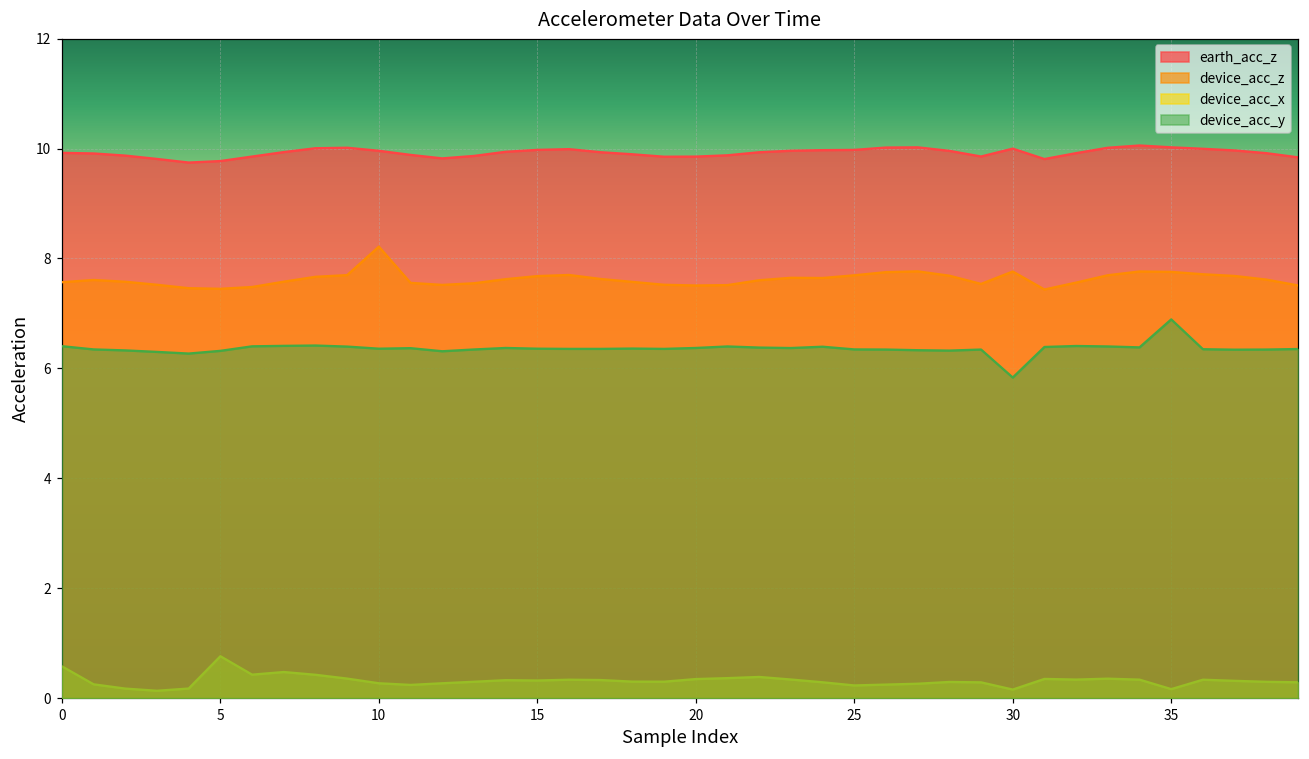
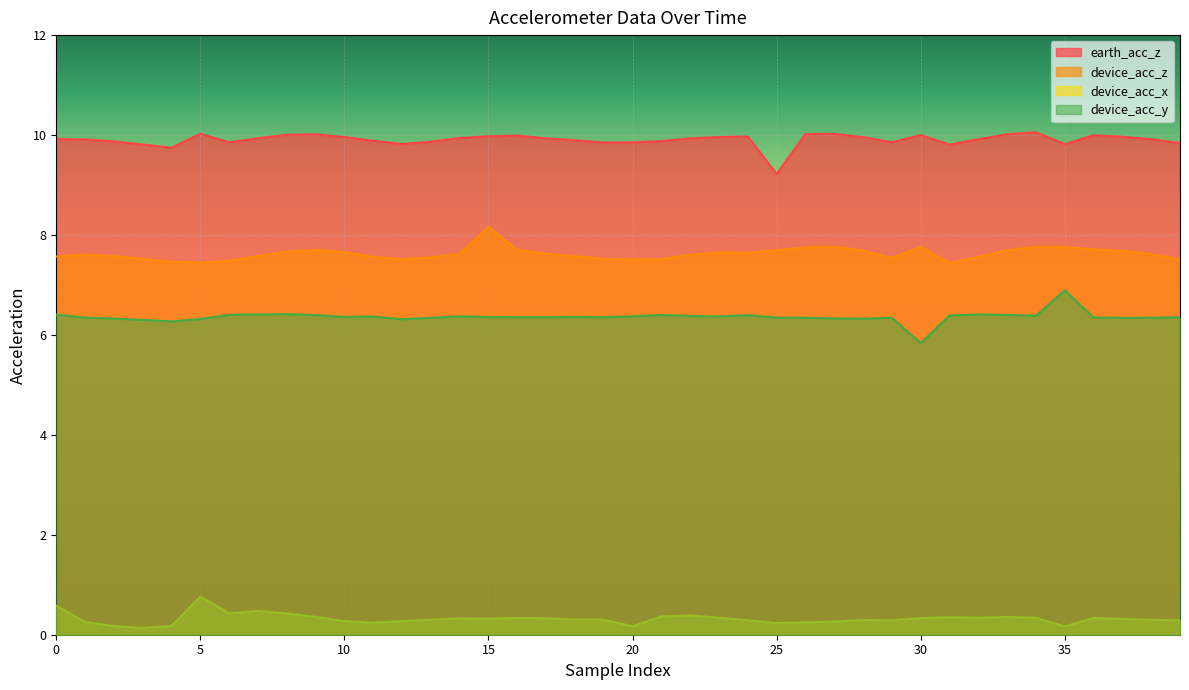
  {
    "earth_acc_z": {
      "0": 9.9,
-     "5": 9.8,
+     "5": 10.0,
      "10": 10.0,
      "15": 10.0,
      "20": 9.9,
-     "25": 10.0,
+     "25": 9.2,
      "30": 10.0,
-     "35": 10.0
+     "35": 9.8
    },
    "device_acc_z": {
      "0": 7.6,
      "5": 7.4,
-     "10": 8.2,
-     "15": 7.7,
+     "10": 7.7,
+     "15": 8.2,
      "20": 7.5,
      "25": 7.7,
      "30": 7.8,
      "35": 7.8
    },
    "device_acc_x": {
      "0": 0.6,
      "5": 0.8,
      "10": 0.3,
      "15": 0.3,
-     "20": 0.3,
+     "20": 0.2,
      "25": 0.2,
-     "30": 0.2,
+     "30": 0.3,
      "35": 0.2
    },
    "device_acc_y": {
      "0": 6.4,
      "5": 6.3,
      "10": 6.4,
      "15": 6.4,
      "20": 6.4,
      "25": 6.3,
      "30": 5.8,
      "35": 6.9
    }
  }
